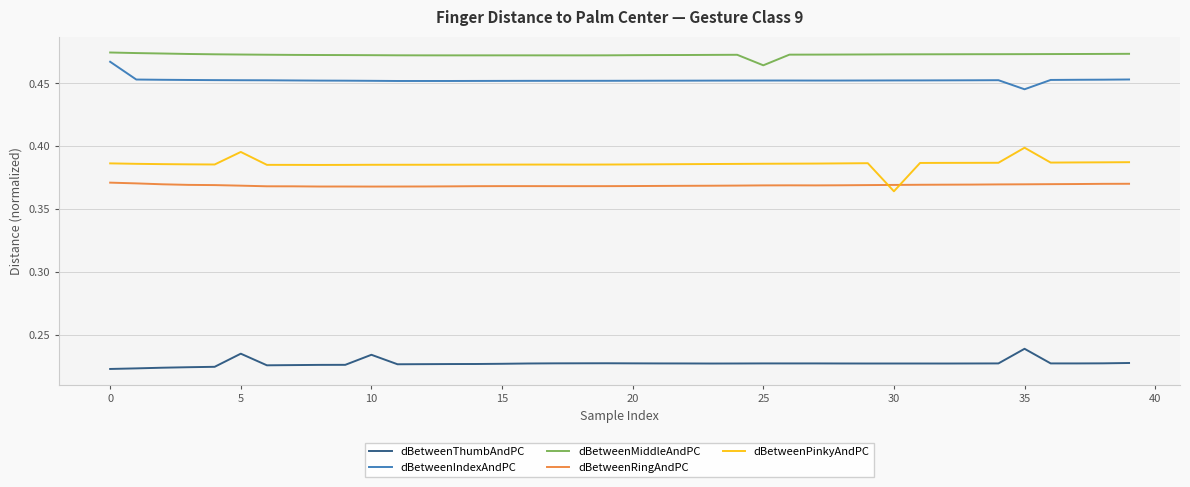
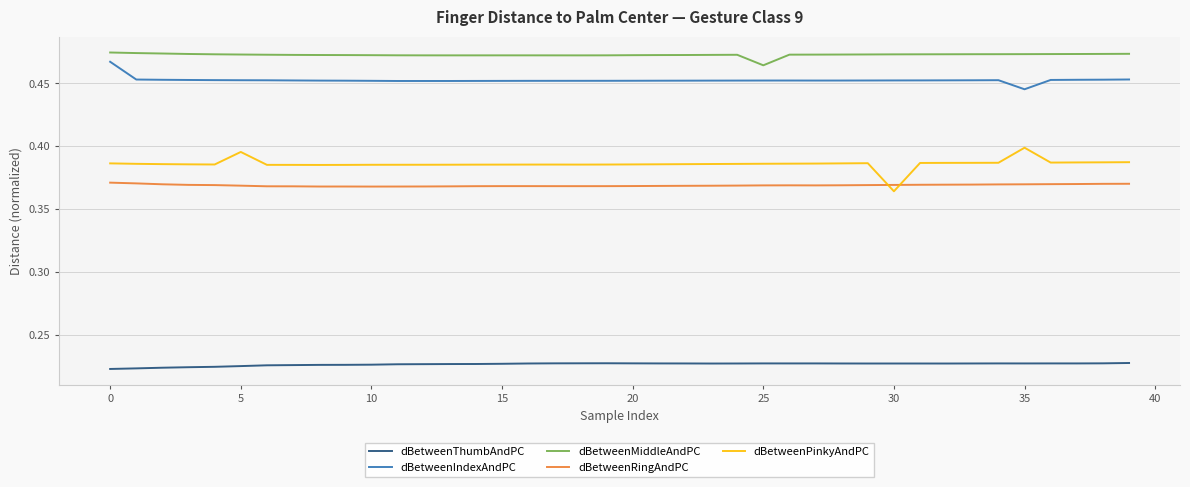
  {
    "dBetweenThumbAndPC": {
      "0": 0.223,
-     "5": 0.235,
-     "10": 0.234,
+     "5": 0.225,
+     "10": 0.226,
      "15": 0.227,
      "20": 0.227,
      "25": 0.227,
      "30": 0.227,
-     "35": 0.239
+     "35": 0.227
    },
    "dBetweenIndexAndPC": {
      "0": 0.467,
      "5": 0.453,
      "10": 0.452,
      "15": 0.452,
      "20": 0.452,
      "25": 0.452,
      "30": 0.452,
      "35": 0.445
    },
    "dBetweenMiddleAndPC": {
      "0": 0.475,
      "5": 0.473,
      "10": 0.472,
      "15": 0.472,
      "20": 0.472,
      "25": 0.464,
      "30": 0.473,
      "35": 0.473
    },
    "dBetweenRingAndPC": {
      "0": 0.371,
      "5": 0.369,
      "10": 0.368,
      "15": 0.368,
      "20": 0.368,
      "25": 0.369,
      "30": 0.369,
      "35": 0.370
    },
    "dBetweenPinkyAndPC": {
      "0": 0.386,
      "5": 0.395,
      "10": 0.385,
      "15": 0.385,
      "20": 0.386,
      "25": 0.386,
      "30": 0.364,
      "35": 0.399
    }
  }
